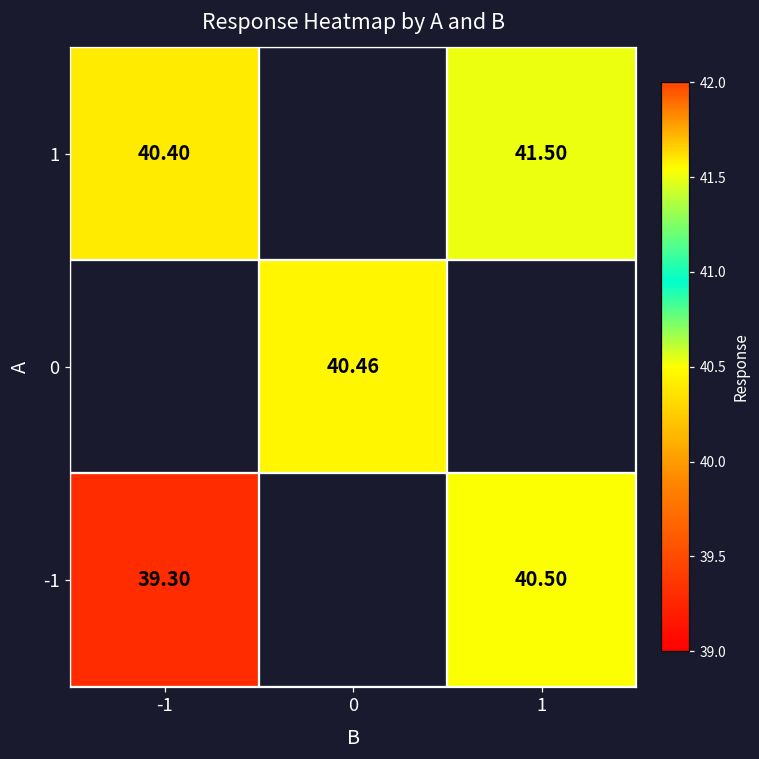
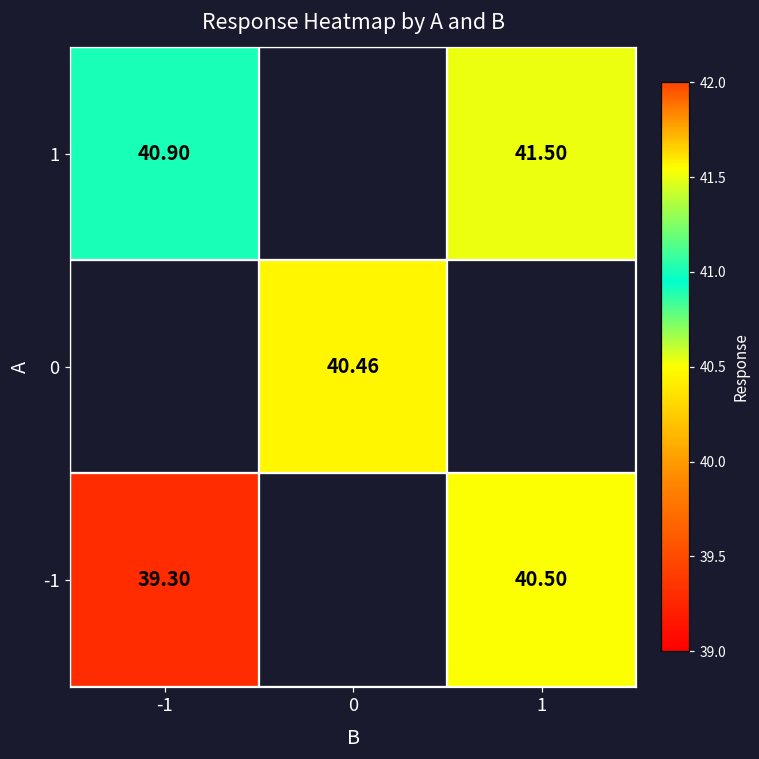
  {
    "1": {
-     "-1": 40.40,
+     "-1": 40.90,
      "1": 41.50
    },
    "0": {
      "0": 40.46
    },
    "-1": {
      "-1": 39.30,
      "1": 40.50
    }
  }
